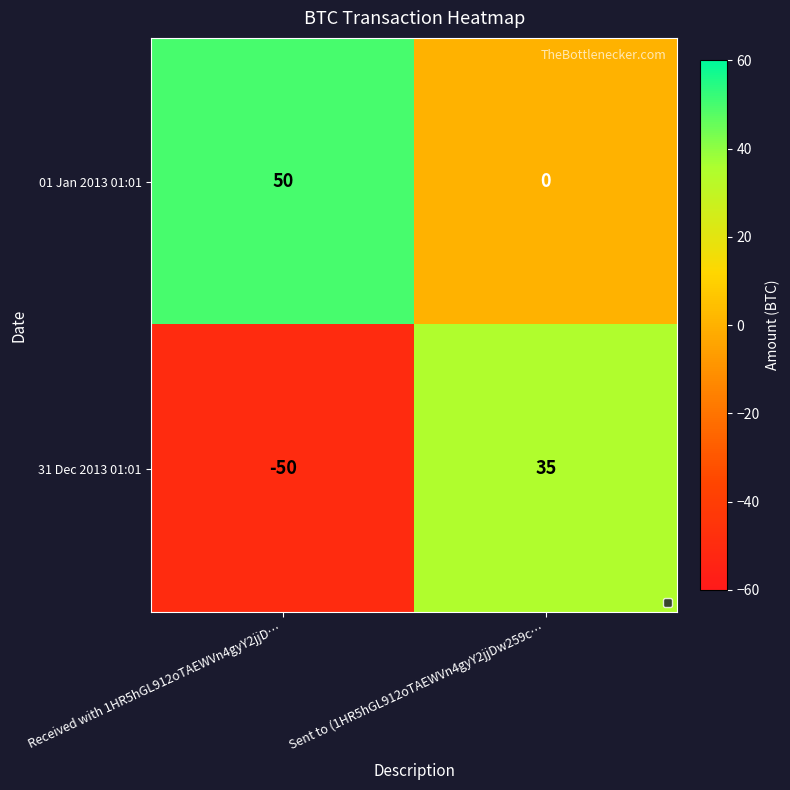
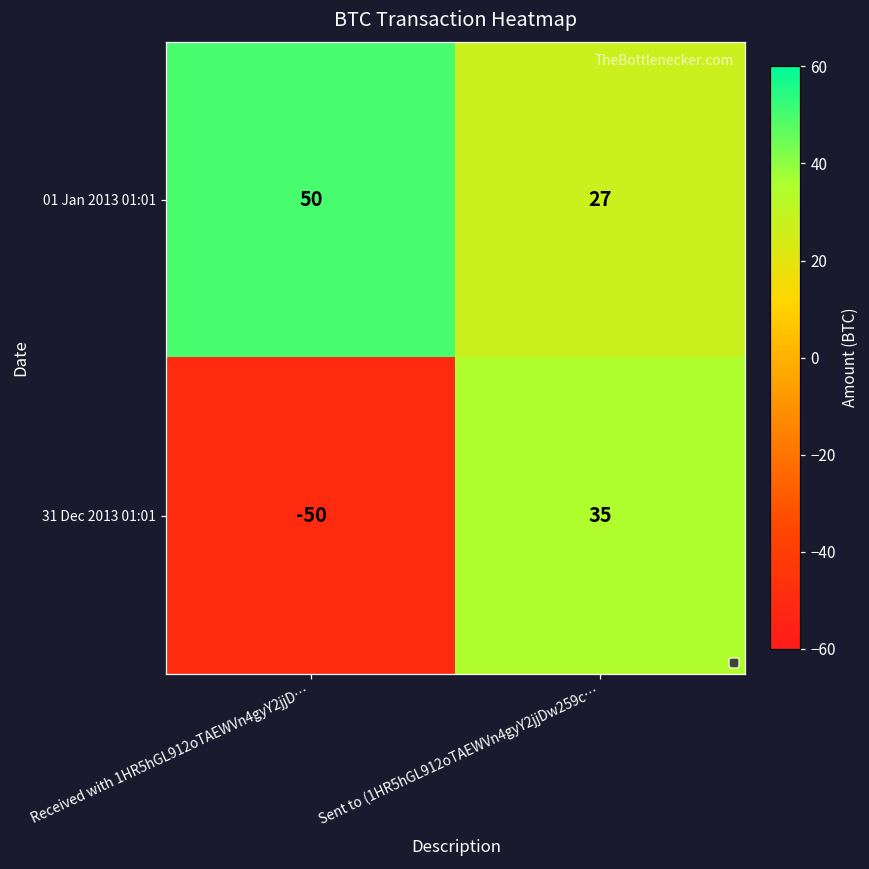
  {
    "01 Jan 2013 01:01": {
      "Received with 1HR5hGL912oTAEWVn4gyY2jjD…": 50,
-     "Sent to (1HR5hGL912oTAEWVn4gyY2jjDw259c…": 0
+     "Sent to (1HR5hGL912oTAEWVn4gyY2jjDw259c…": 27
    },
    "31 Dec 2013 01:01": {
      "Received with 1HR5hGL912oTAEWVn4gyY2jjD…": -50,
      "Sent to (1HR5hGL912oTAEWVn4gyY2jjDw259c…": 35
    }
  }
